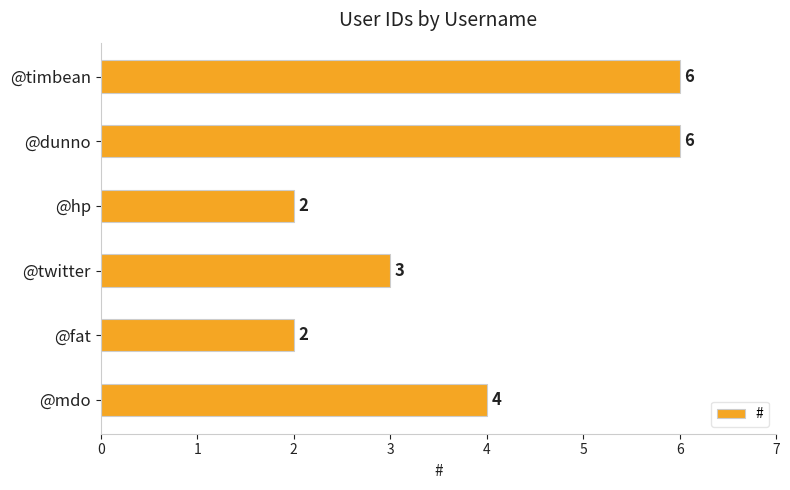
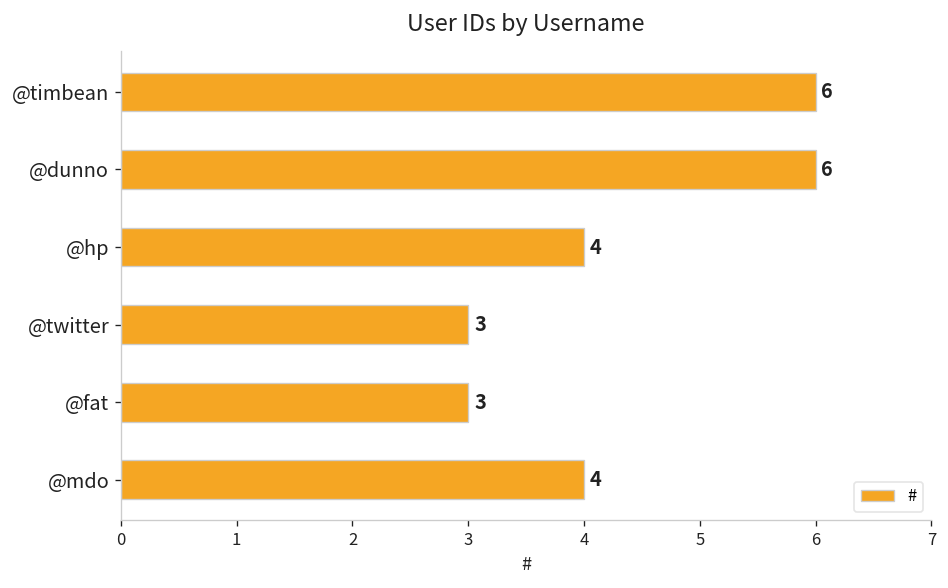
  {
    "@timbean": 6,
    "@dunno": 6,
-   "@hp": 2,
+   "@hp": 4,
    "@twitter": 3,
-   "@fat": 2,
+   "@fat": 3,
    "@mdo": 4
  }
